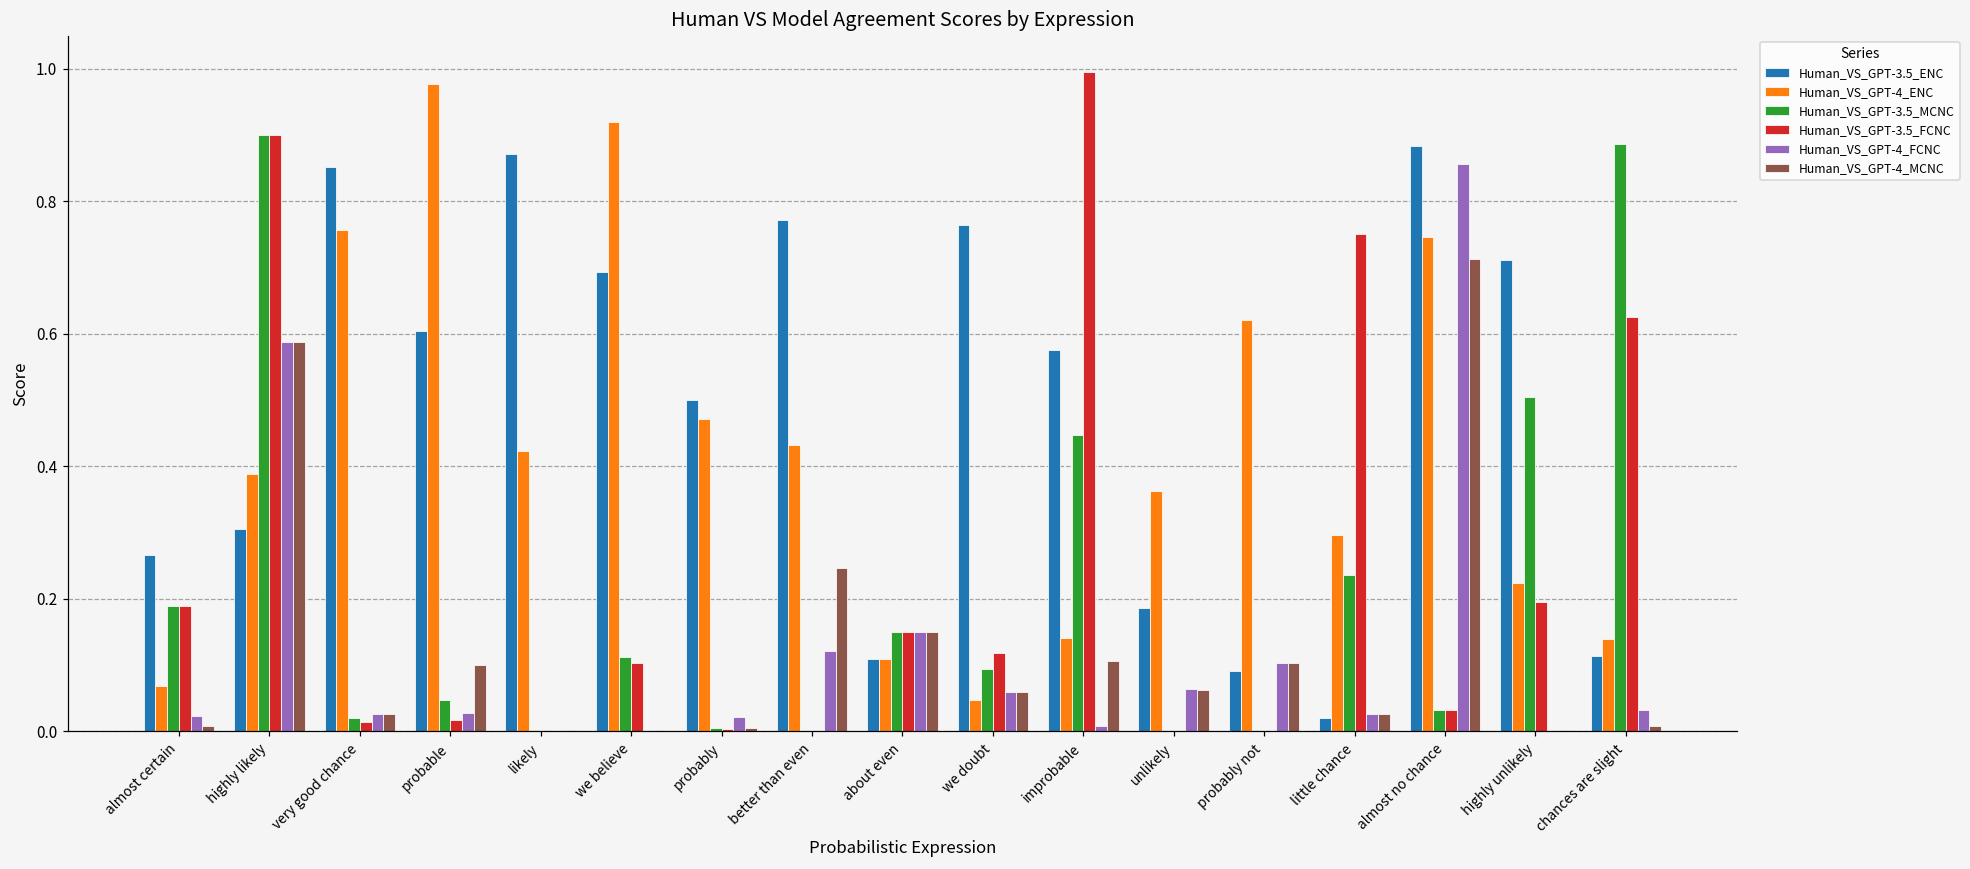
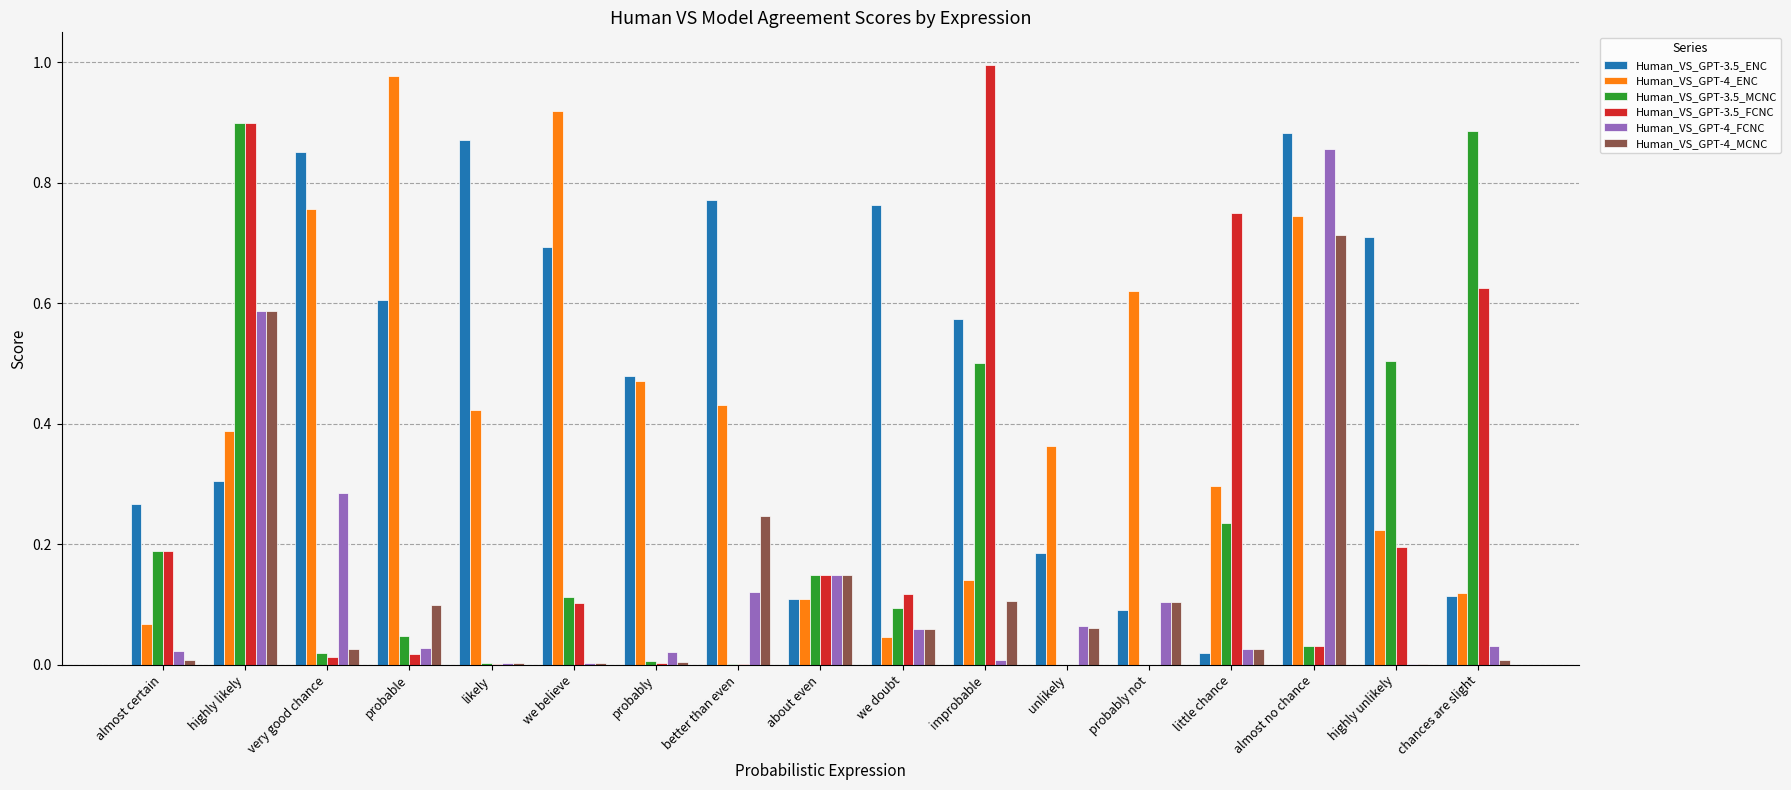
  {
    "Human_VS_GPT-3.5_ENC": {
      "almost certain": 0.27,
      "highly likely": 0.31,
      "very good chance": 0.85,
      "probable": 0.61,
      "likely": 0.87,
      "we believe": 0.69,
-     "probably": 0.50,
+     "probably": 0.48,
      "better than even": 0.77,
      "about even": 0.11,
      "we doubt": 0.76,
      "improbable": 0.58,
      "unlikely": 0.19,
      "probably not": 0.09,
      "little chance": 0.02,
      "almost no chance": 0.88,
      "highly unlikely": 0.71,
      "chances are slight": 0.11
    },
    "Human_VS_GPT-4_ENC": {
      "almost certain": 0.07,
      "highly likely": 0.39,
      "very good chance": 0.76,
      "probable": 0.98,
      "likely": 0.42,
      "we believe": 0.92,
      "probably": 0.47,
      "better than even": 0.43,
      "about even": 0.11,
      "we doubt": 0.05,
      "improbable": 0.14,
      "unlikely": 0.36,
      "probably not": 0.62,
      "little chance": 0.30,
      "almost no chance": 0.75,
      "highly unlikely": 0.22,
-     "chances are slight": 0.14
+     "chances are slight": 0.12
    },
    "Human_VS_GPT-3.5_MCNC": {
      "almost certain": 0.19,
      "highly likely": 0.90,
      "very good chance": 0.02,
      "probable": 0.05,
      "we believe": 0.11,
      "probably": 0.01,
      "about even": 0.15,
      "we doubt": 0.09,
-     "improbable": 0.45,
+     "improbable": 0.50,
      "unlikely": 0.00,
      "probably not": 0.00,
      "little chance": 0.24,
      "almost no chance": 0.03,
      "highly unlikely": 0.51,
      "chances are slight": 0.89
    },
    "Human_VS_GPT-3.5_FCNC": {
      "almost certain": 0.19,
      "highly likely": 0.90,
      "very good chance": 0.01,
      "probable": 0.02,
      "we believe": 0.10,
      "about even": 0.15,
      "we doubt": 0.12,
      "improbable": 1.00,
      "unlikely": 0.00,
      "probably not": 0.00,
      "little chance": 0.75,
      "almost no chance": 0.03,
      "highly unlikely": 0.20,
      "chances are slight": 0.63
    },
    "Human_VS_GPT-4_FCNC": {
      "almost certain": 0.02,
      "highly likely": 0.59,
-     "very good chance": 0.03,
+     "very good chance": 0.29,
      "probable": 0.03,
      "probably": 0.02,
      "better than even": 0.12,
      "about even": 0.15,
      "we doubt": 0.06,
      "improbable": 0.01,
      "unlikely": 0.06,
      "probably not": 0.10,
      "little chance": 0.03,
      "almost no chance": 0.86,
      "chances are slight": 0.03
    },
    "Human_VS_GPT-4_MCNC": {
      "almost certain": 0.01,
      "highly likely": 0.59,
      "very good chance": 0.03,
      "probable": 0.10,
      "probably": 0.01,
      "better than even": 0.25,
      "about even": 0.15,
      "we doubt": 0.06,
      "improbable": 0.11,
      "unlikely": 0.06,
      "probably not": 0.10,
      "little chance": 0.03,
      "almost no chance": 0.71,
      "chances are slight": 0.01
    }
  }
